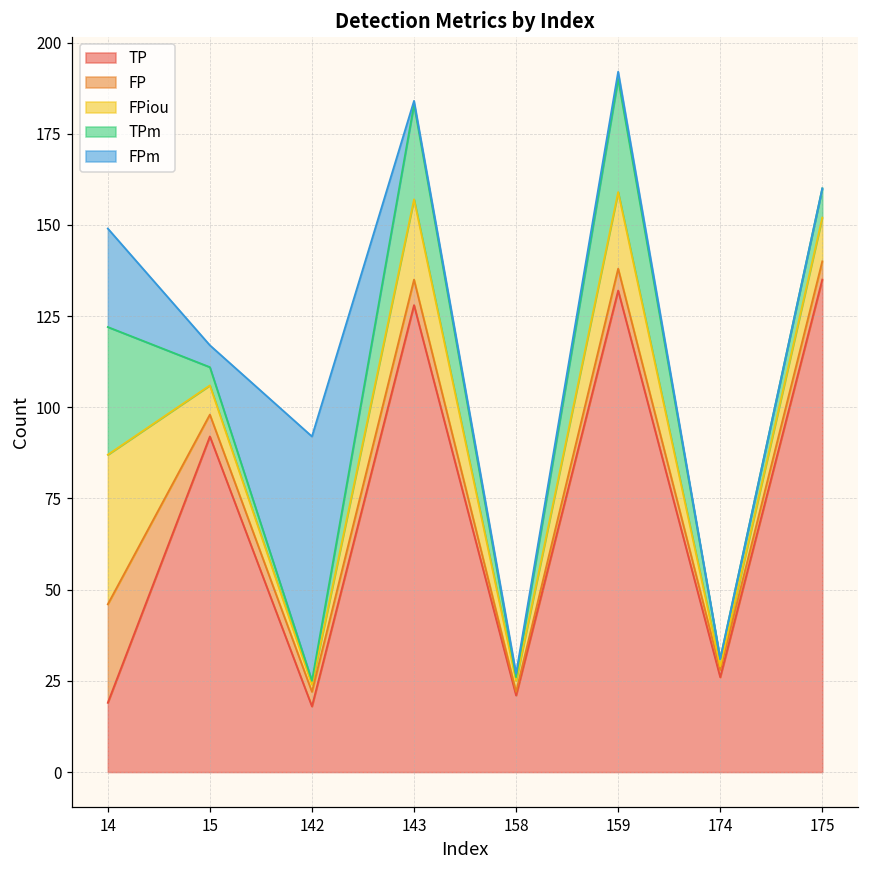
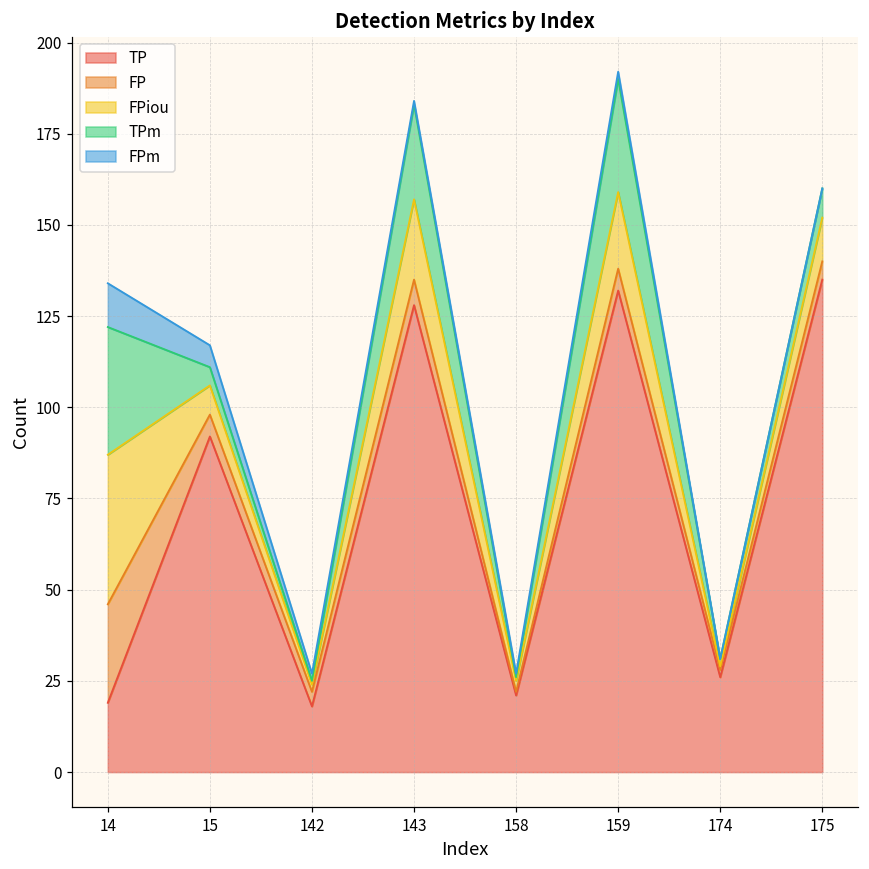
  {
    "FPiou": {
      "14": 41,
      "15": 8,
      "142": 2,
      "143": 22,
      "158": 3,
      "159": 21,
      "174": 1,
      "175": 12
    },
    "TPm": {
      "14": 35,
      "15": 5,
      "142": 1,
      "143": 26,
      "158": 1,
      "159": 31
    },
    "FPm": {
-     "14": 27,
+     "14": 12,
      "15": 6,
-     "142": 67,
+     "142": 2,
      "143": 1,
      "158": 1,
      "159": 2
    }
  }
